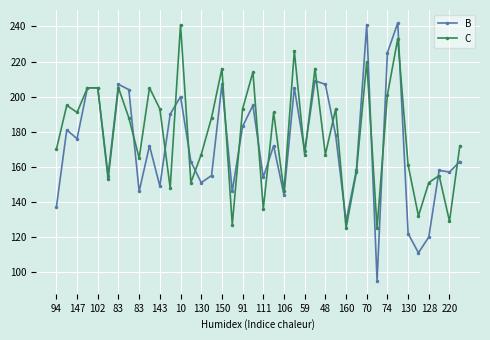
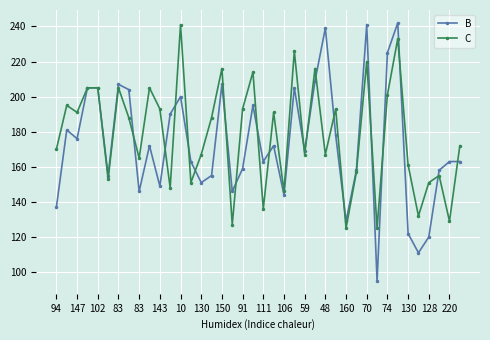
  {
    "B": {
      "94": 137,
      "147": 176,
      "143": 149,
      "10": 200,
      "150": 207,
-     "91": 183,
-     "111": 154,
+     "91": 159,
+     "111": 163,
      "106": 144,
      "59": 169,
-     "48": 207,
+     "48": 239,
      "160": 129,
      "70": 241,
      "74": 225,
      "128": 120,
-     "220": 157
+     "220": 163
    },
    "C": {
      "94": 170,
      "147": 191,
      "143": 193,
      "10": 241,
      "150": 216,
      "91": 193,
      "111": 136,
      "106": 146,
      "59": 167,
      "48": 167,
      "160": 125,
      "70": 220,
      "74": 201,
      "128": 151,
      "220": 129
    }
  }
